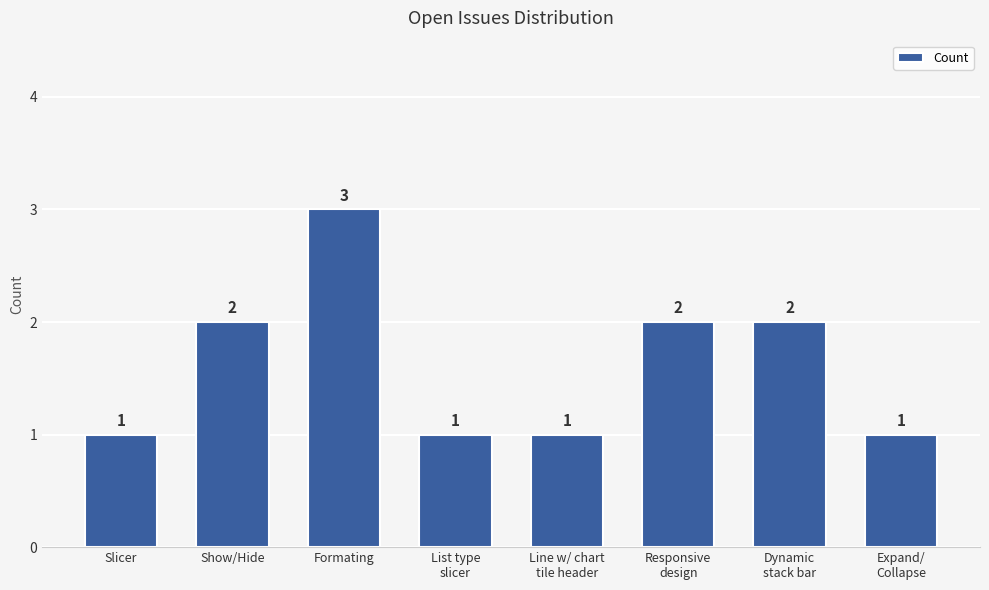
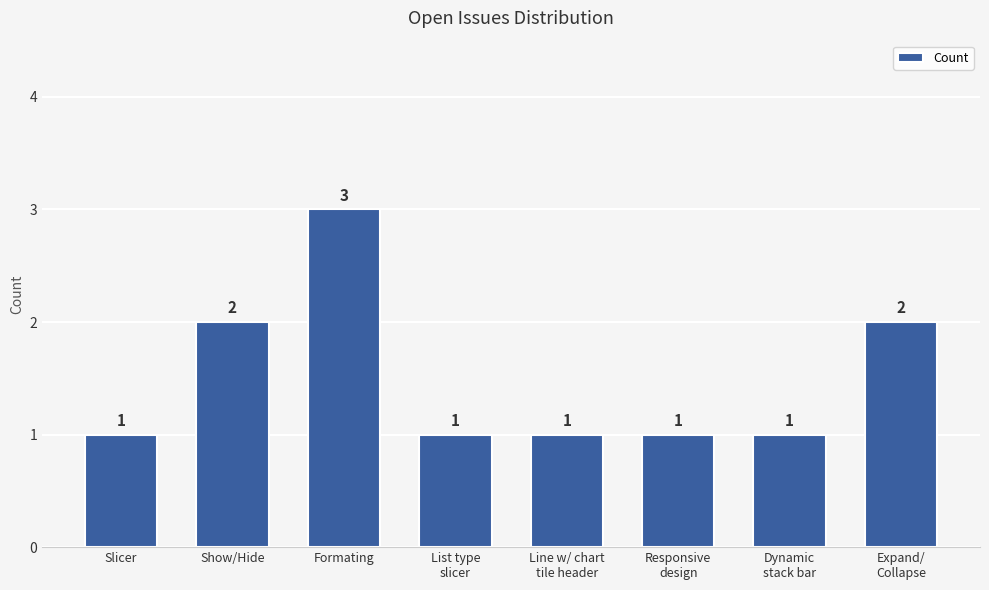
  {
    "Slicer": 1,
    "Show/Hide": 2,
    "Formating": 3,
    "List type slicer": 1,
    "Line w/ chart tile header": 1,
-   "Responsive design": 2,
-   "Dynamic stack bar": 2,
-   "Expand/ Collapse": 1
+   "Responsive design": 1,
+   "Dynamic stack bar": 1,
+   "Expand/ Collapse": 2
  }
